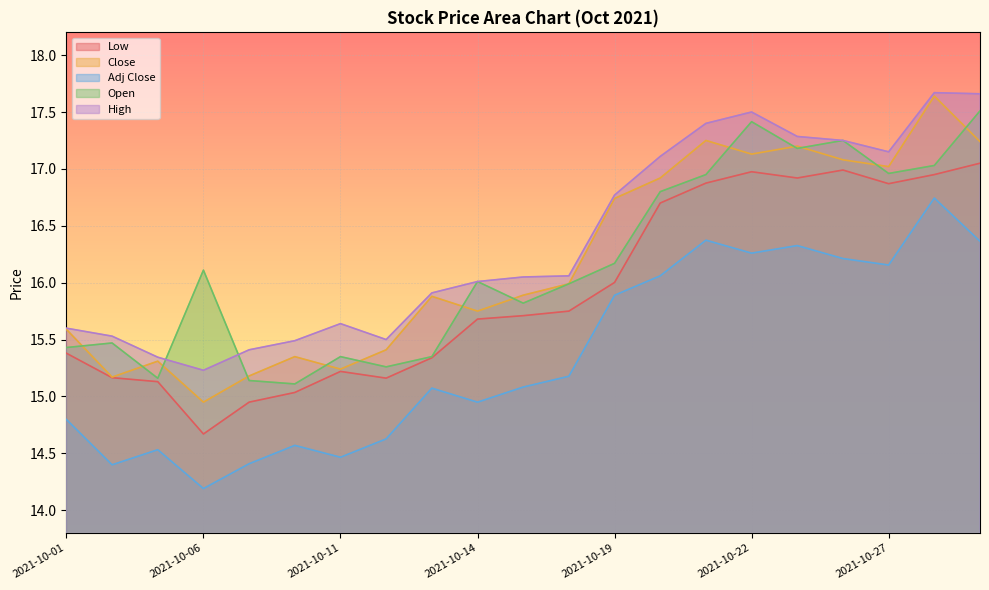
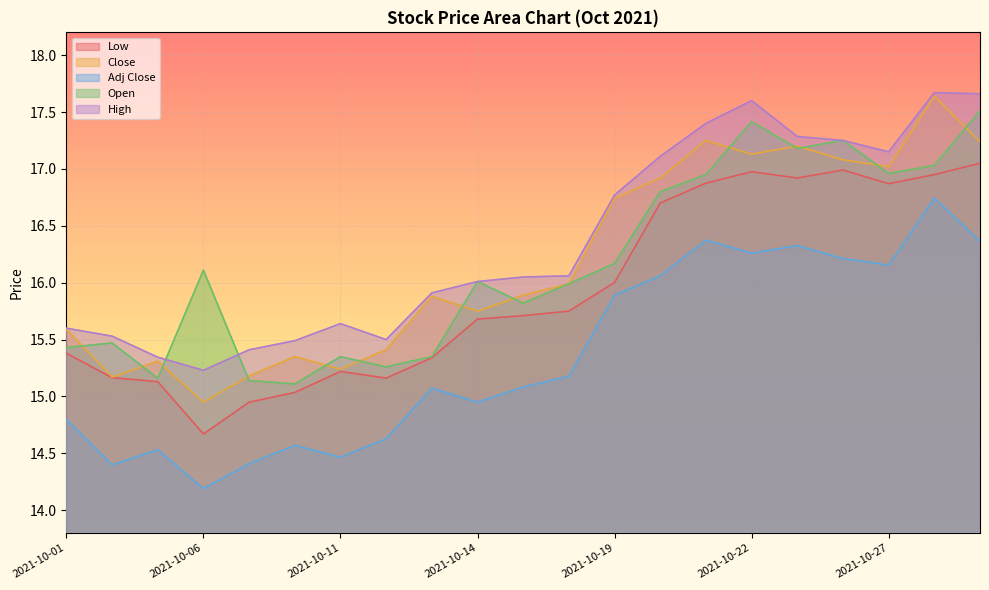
  {
    "Adj Close": {
      "2021-10-01": 14.8,
      "2021-10-06": 14.2,
      "2021-10-11": 14.47,
      "2021-10-14": 14.95,
      "2021-10-19": 15.9,
      "2021-10-22": 16.26,
      "2021-10-27": 16.16
    },
    "Open": {
      "2021-10-01": 15.43,
      "2021-10-06": 16.1,
      "2021-10-11": 15.35,
      "2021-10-19": 16.17,
      "2021-10-22": 17.4,
      "2021-10-27": 16.96
    },
    "High": {
      "2021-10-06": 15.23,
      "2021-10-11": 15.64,
      "2021-10-19": 16.77,
-     "2021-10-22": 17.5,
+     "2021-10-22": 17.6,
      "2021-10-27": 17.15
    }
  }
